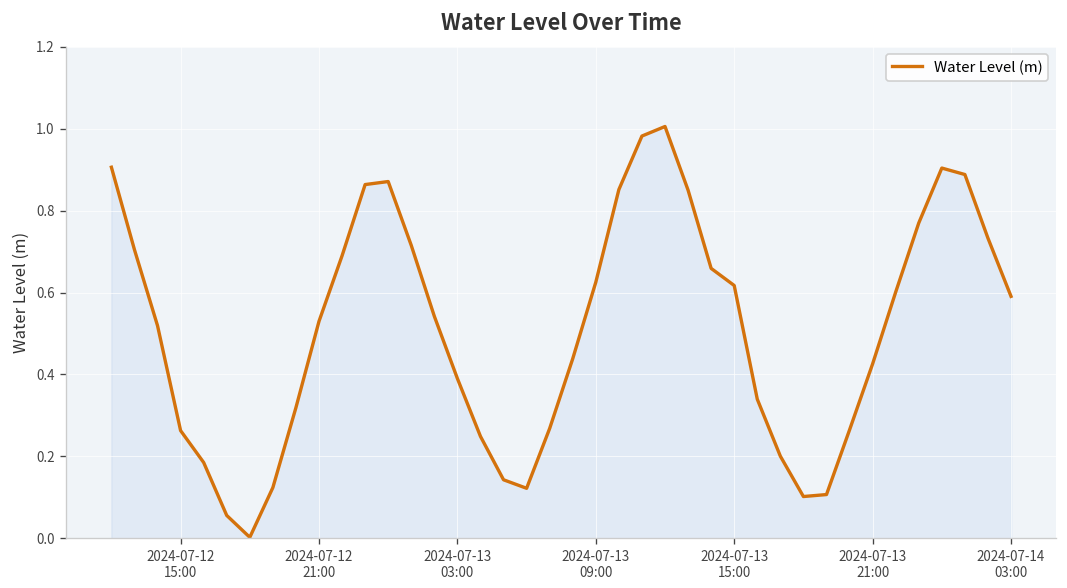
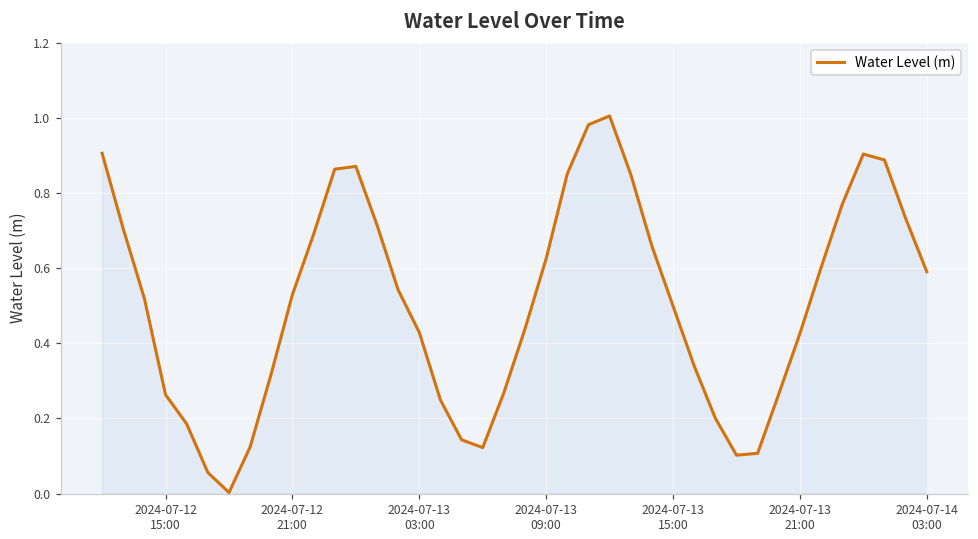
  {
    "2024-07-12 15:00": 0.26,
    "2024-07-12 21:00": 0.53,
-   "2024-07-13 03:00": 0.39,
+   "2024-07-13 03:00": 0.43,
    "2024-07-13 09:00": 0.63,
-   "2024-07-13 15:00": 0.62,
+   "2024-07-13 15:00": 0.50,
    "2024-07-13 21:00": 0.43,
    "2024-07-14 03:00": 0.59
  }
